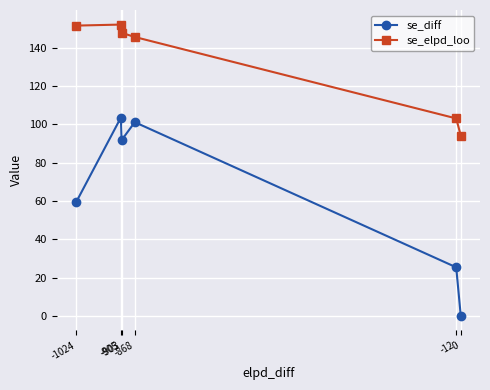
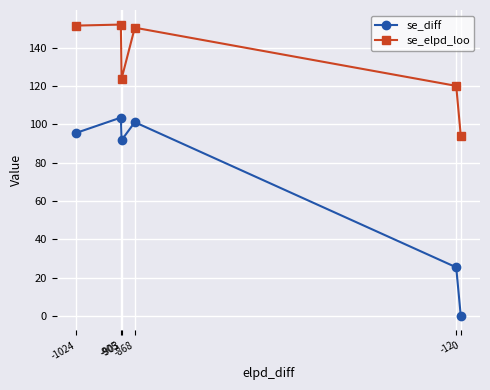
  {
    "se_diff": {
-     "-1024": 59,
+     "-1024": 95,
      "-905": 103,
      "-903": 92,
      "-868": 101,
      "-12": 25,
      "0": 0
    },
    "se_elpd_loo": {
      "-1024": 151,
      "-905": 152,
-     "-903": 148,
-     "-868": 146,
-     "-12": 103,
+     "-903": 124,
+     "-868": 150,
+     "-12": 120,
      "0": 94
    }
  }
